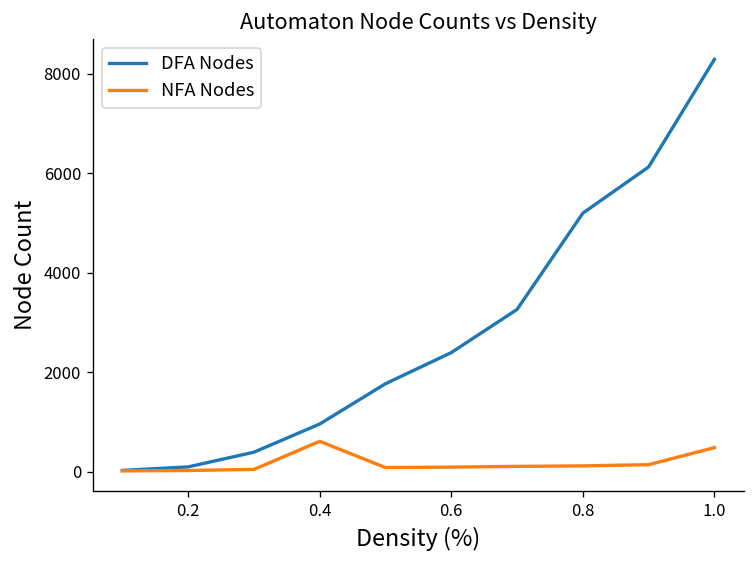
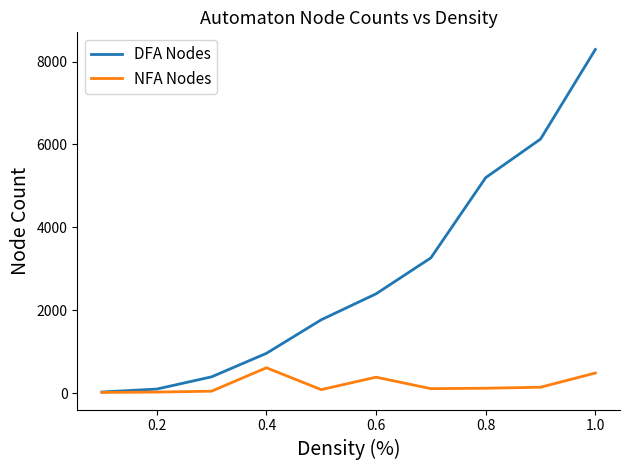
  {
    "DFA Nodes": {
      "0.2": 100,
      "0.4": 1000,
      "0.6": 2400,
      "0.8": 5200,
      "1.0": 8300
    },
    "NFA Nodes": {
      "0.2": 0,
      "0.4": 600,
-     "0.6": 100,
+     "0.6": 400,
      "0.8": 100,
      "1.0": 500
    }
  }
